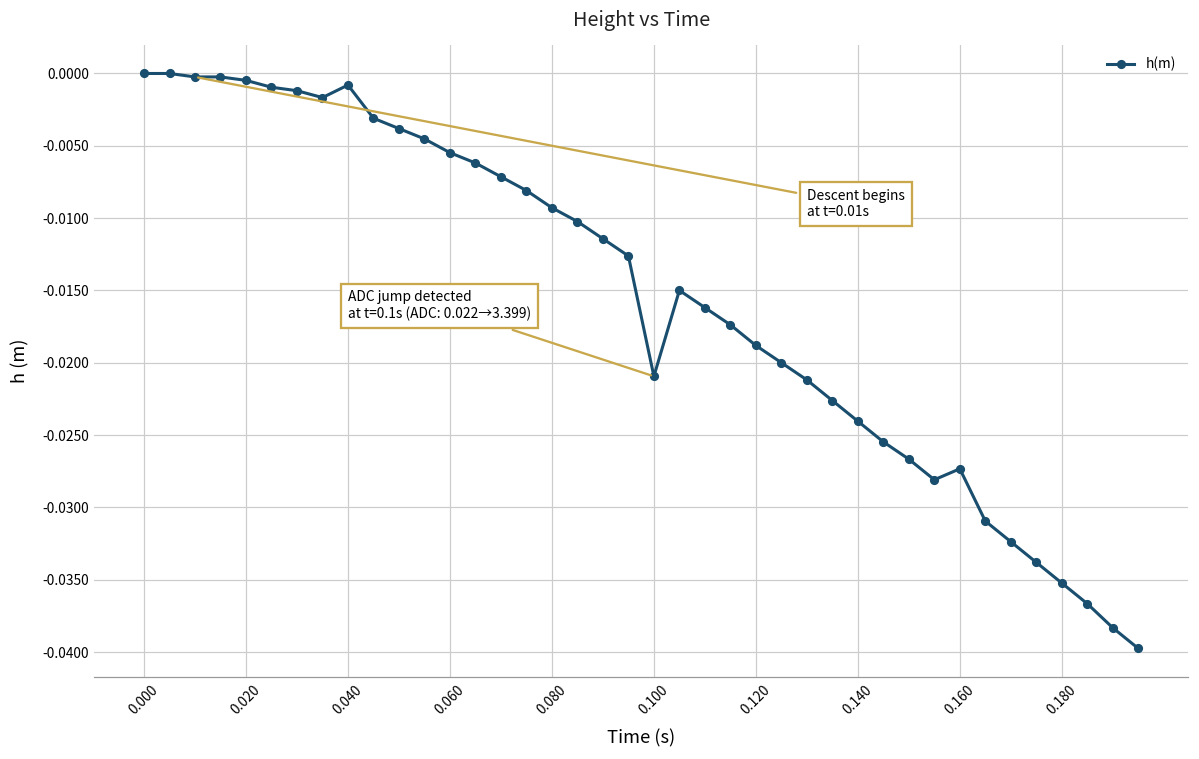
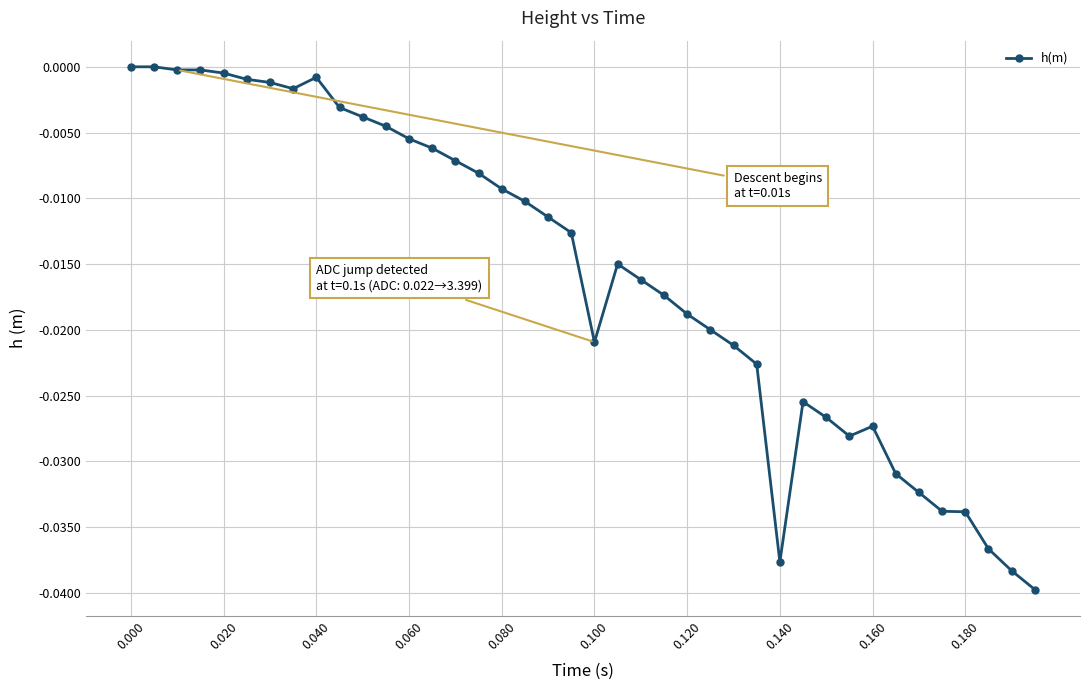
  {
    "0.000": 0.0000,
    "0.120": -0.0188,
-   "0.140": -0.0240,
+   "0.140": -0.0377,
    "0.160": -0.0273,
-   "0.180": -0.0352
+   "0.180": -0.0338
  }
